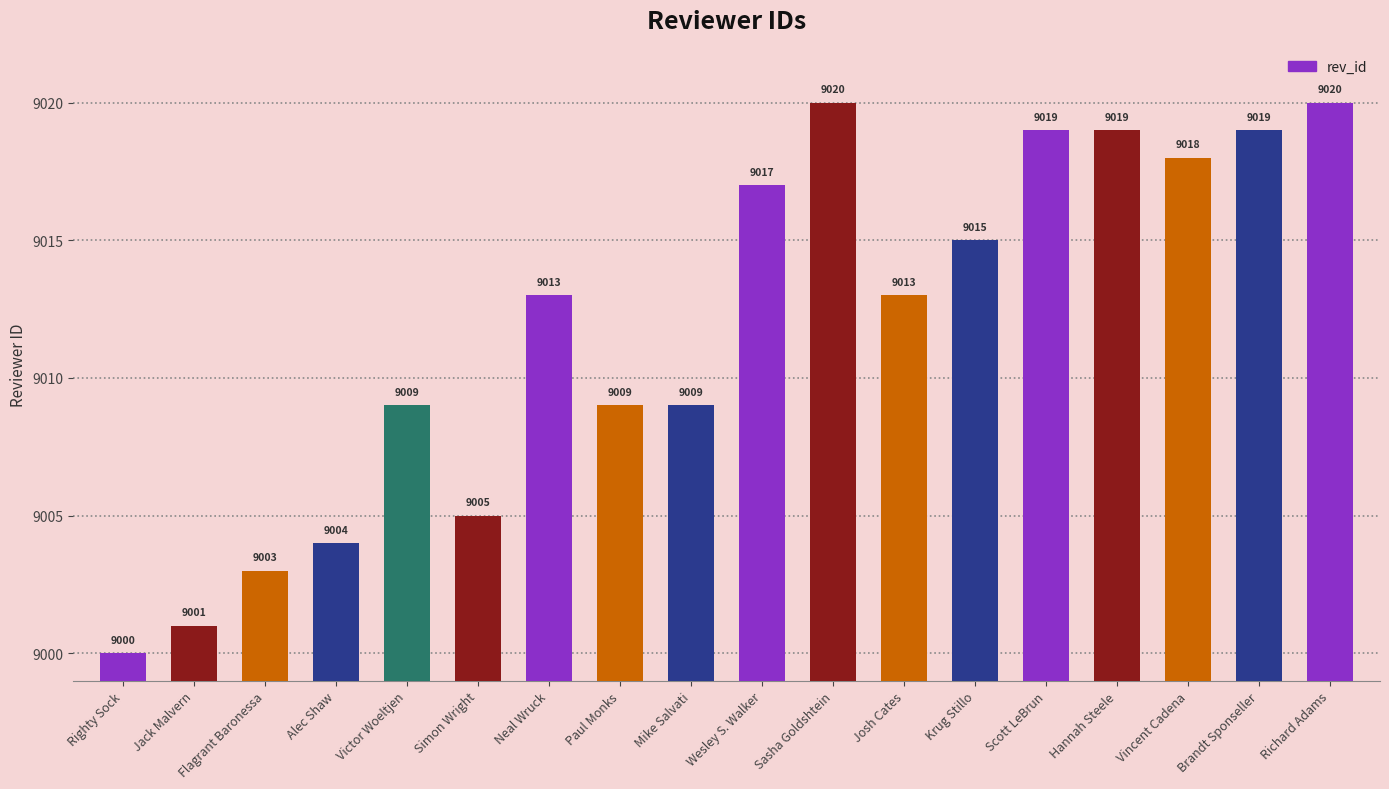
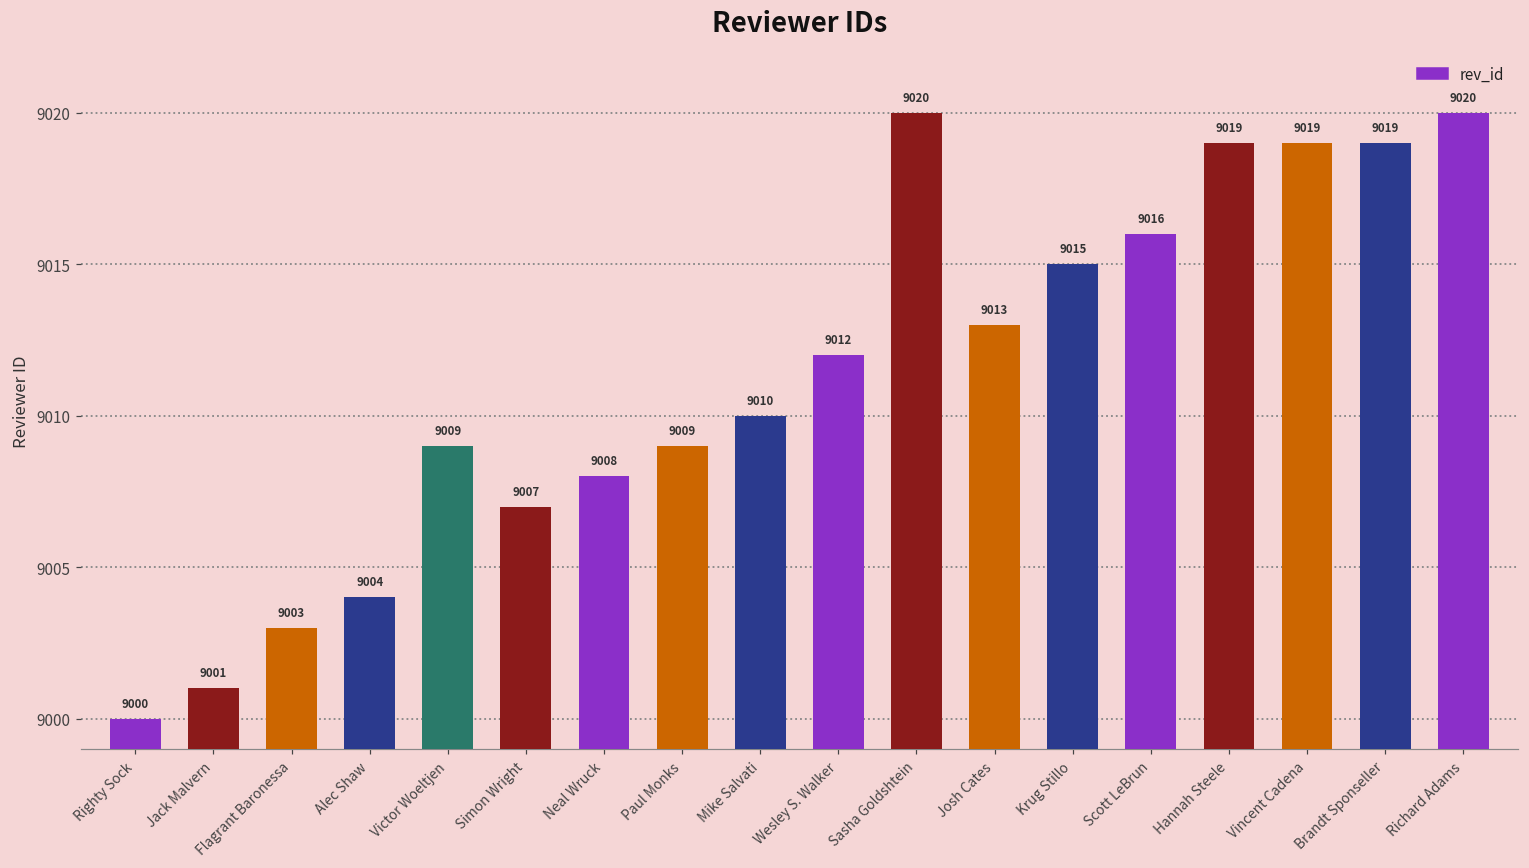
  {
    "Righty Sock": 9000,
    "Jack Malvern": 9001,
    "Flagrant Baronessa": 9003,
    "Alec Shaw": 9004,
    "Victor Woeltjen": 9009,
-   "Simon Wright": 9005,
-   "Neal Wruck": 9013,
+   "Simon Wright": 9007,
+   "Neal Wruck": 9008,
    "Paul Monks": 9009,
-   "Mike Salvati": 9009,
-   "Wesley S. Walker": 9017,
+   "Mike Salvati": 9010,
+   "Wesley S. Walker": 9012,
    "Sasha Goldshtein": 9020,
    "Josh Cates": 9013,
    "Krug Stillo": 9015,
-   "Scott LeBrun": 9019,
+   "Scott LeBrun": 9016,
    "Hannah Steele": 9019,
-   "Vincent Cadena": 9018,
+   "Vincent Cadena": 9019,
    "Brandt Sponseller": 9019,
    "Richard Adams": 9020
  }
